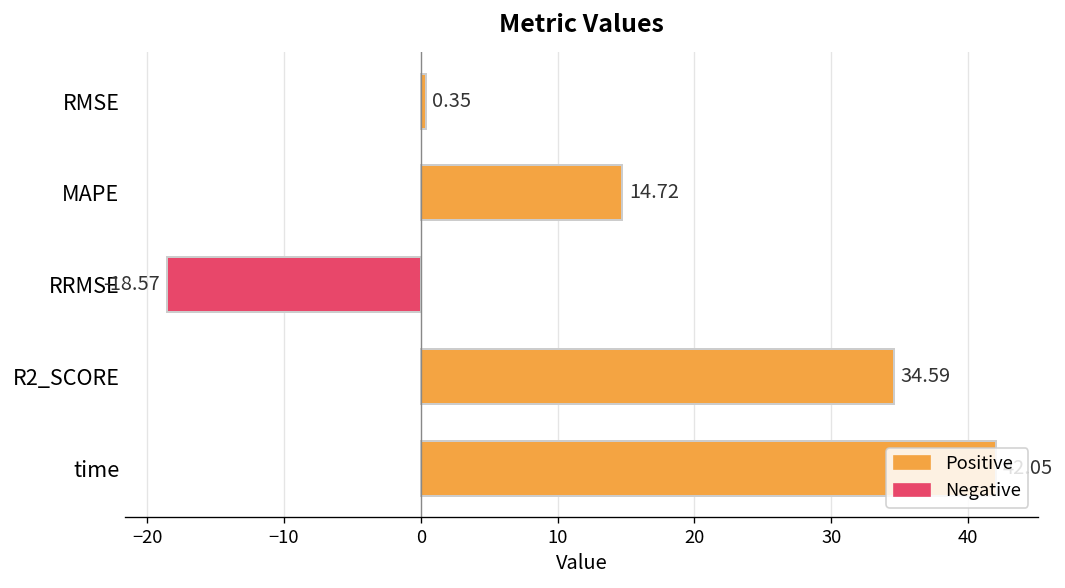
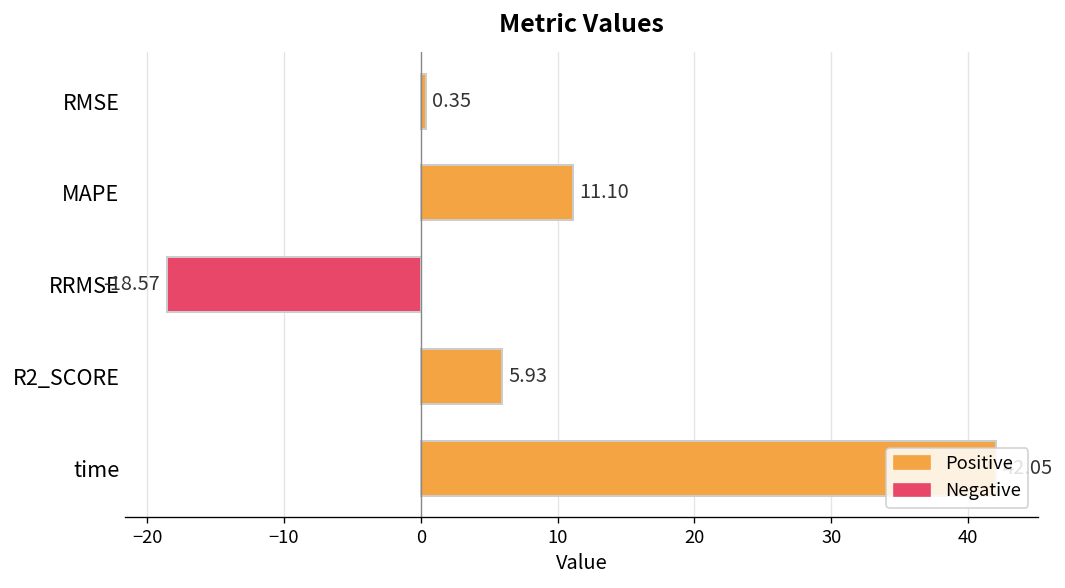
  {
    "RMSE": 0.35,
-   "MAPE": 14.72,
+   "MAPE": 11.10,
    "RRMSE": -18.57,
-   "R2_SCORE": 34.59
+   "R2_SCORE": 5.93
  }
